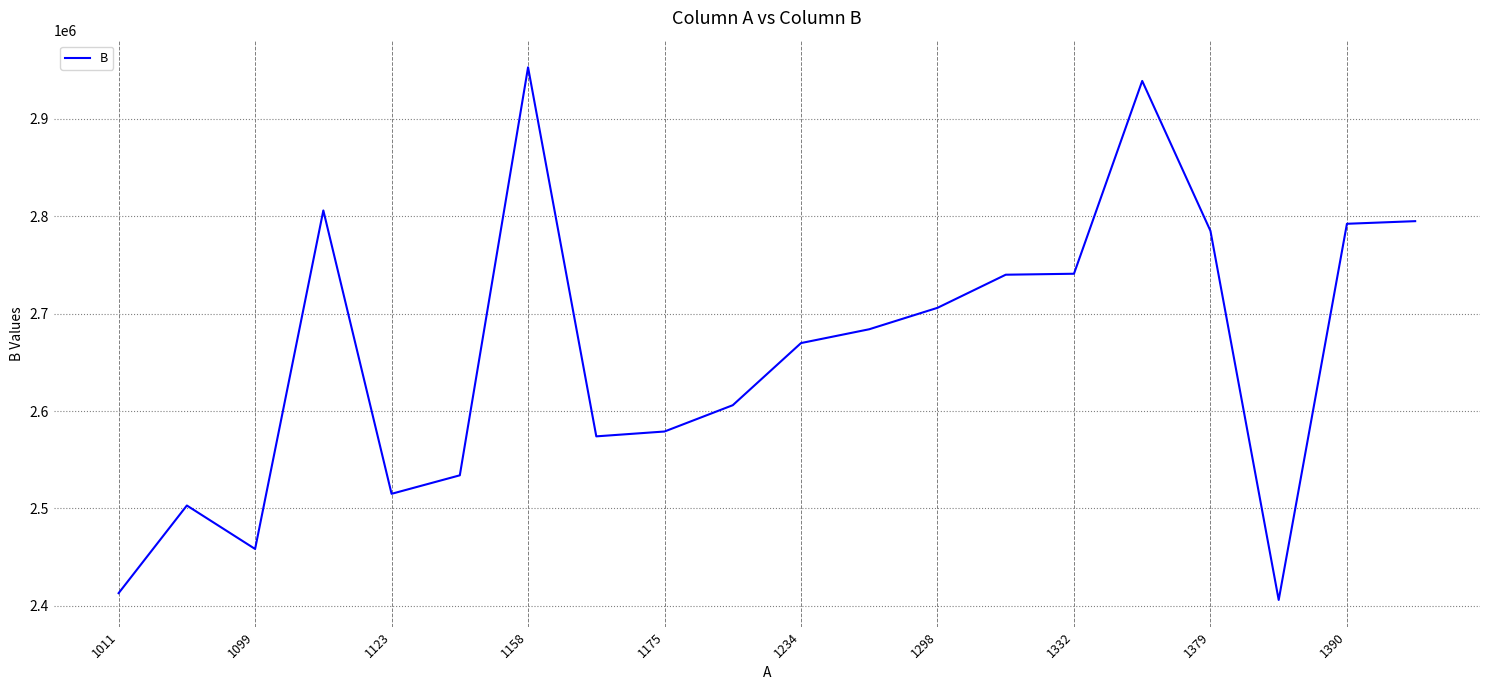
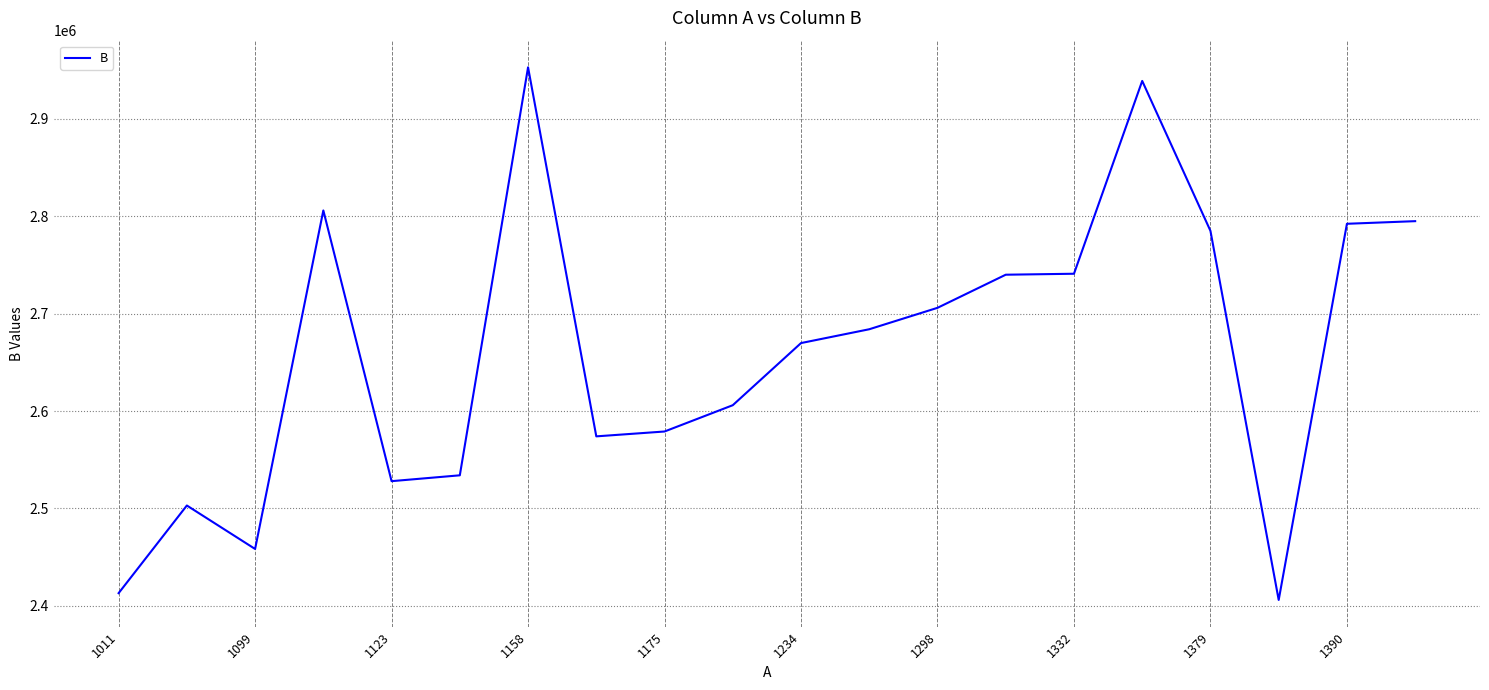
  {
    "1011": 2410000,
    "1099": 2460000,
-   "1123": 2520000,
+   "1123": 2530000,
    "1158": 2950000,
    "1175": 2580000,
    "1234": 2670000,
    "1298": 2710000,
    "1332": 2740000,
    "1379": 2790000,
    "1390": 2790000
  }
